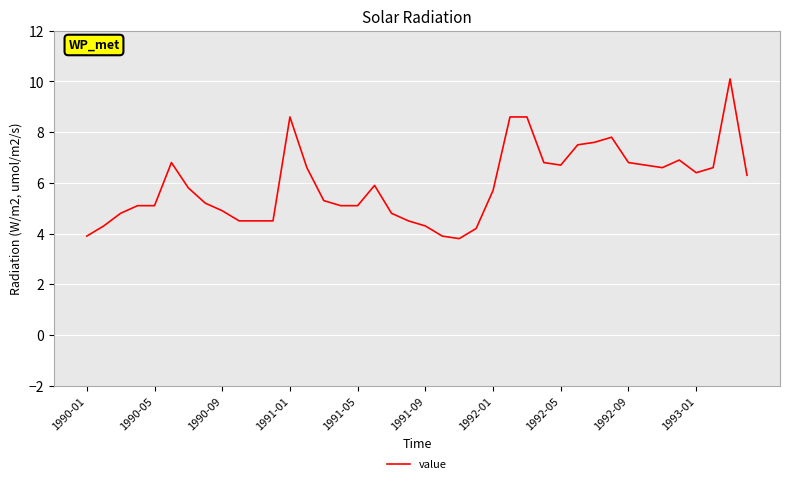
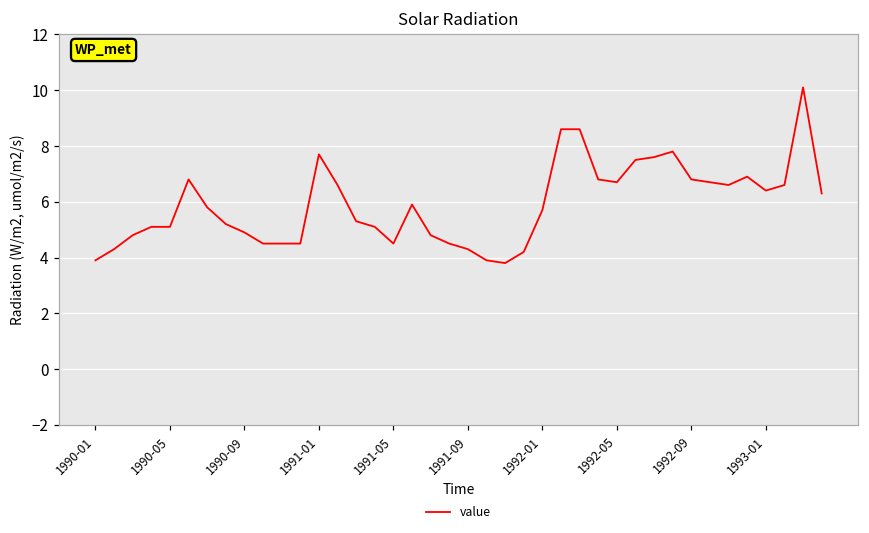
  {
    "1990-01": 3.9,
    "1990-05": 5.1,
    "1990-09": 4.9,
-   "1991-01": 8.6,
-   "1991-05": 5.1,
+   "1991-01": 7.7,
+   "1991-05": 4.5,
    "1991-09": 4.3,
    "1992-01": 5.7,
    "1992-05": 6.7,
    "1992-09": 6.8,
    "1993-01": 6.4
  }
